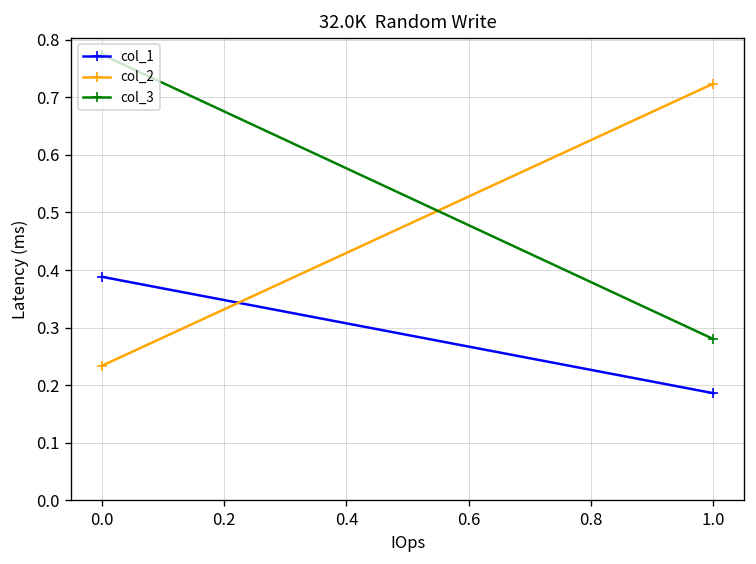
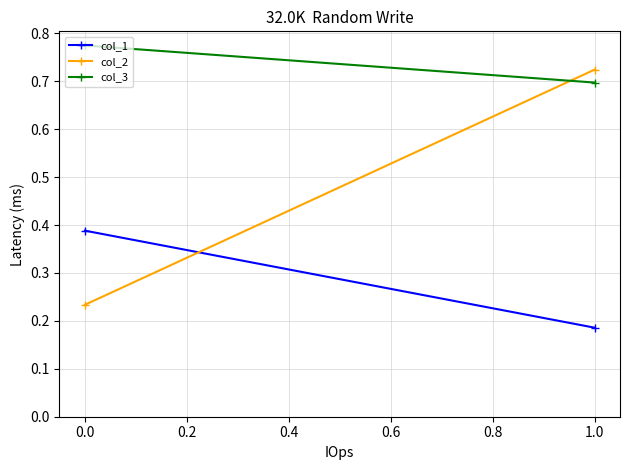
  {
    "col_1": {
      "0.0": 0.39,
      "1.0": 0.19
    },
    "col_2": {
      "0.0": 0.23,
      "1.0": 0.72
    },
    "col_3": {
-     "1.0": 0.28
+     "1.0": 0.70
    }
  }
